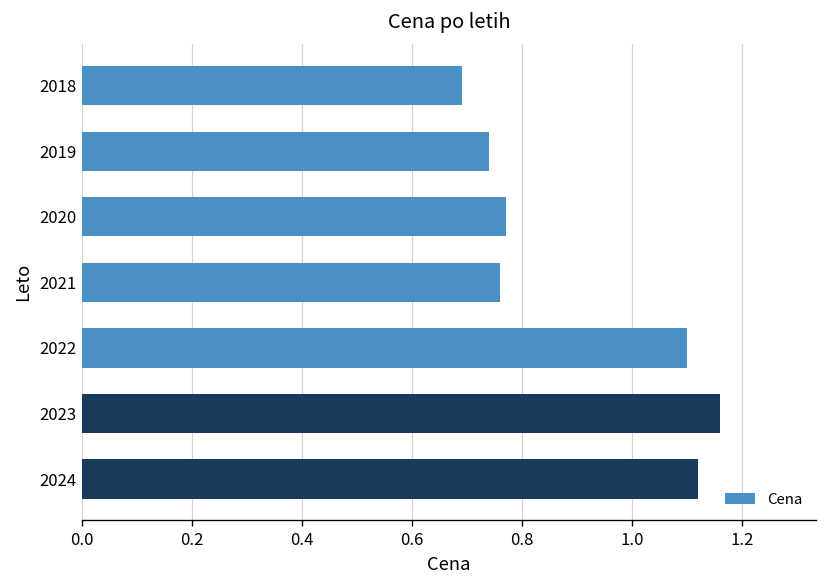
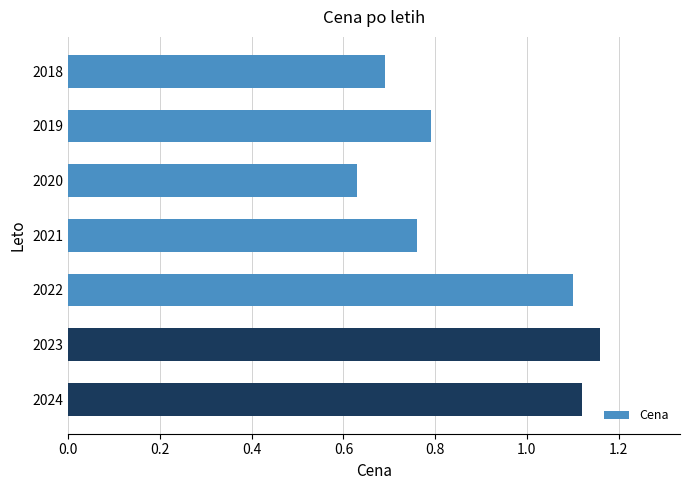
  {
    "2018": 0.69,
-   "2019": 0.74,
-   "2020": 0.77,
+   "2019": 0.79,
+   "2020": 0.63,
    "2021": 0.76,
    "2022": 1.10,
    "2023": 1.16,
    "2024": 1.12
  }
